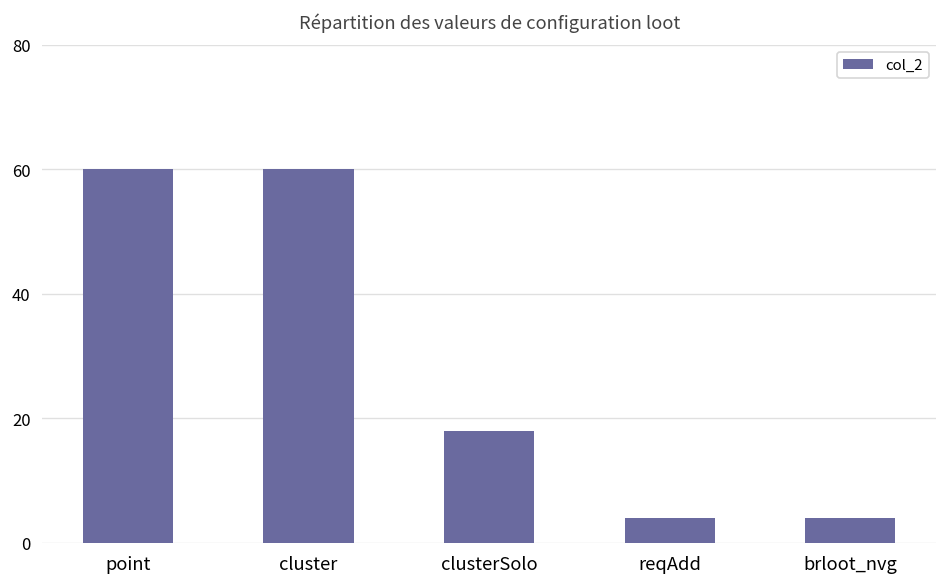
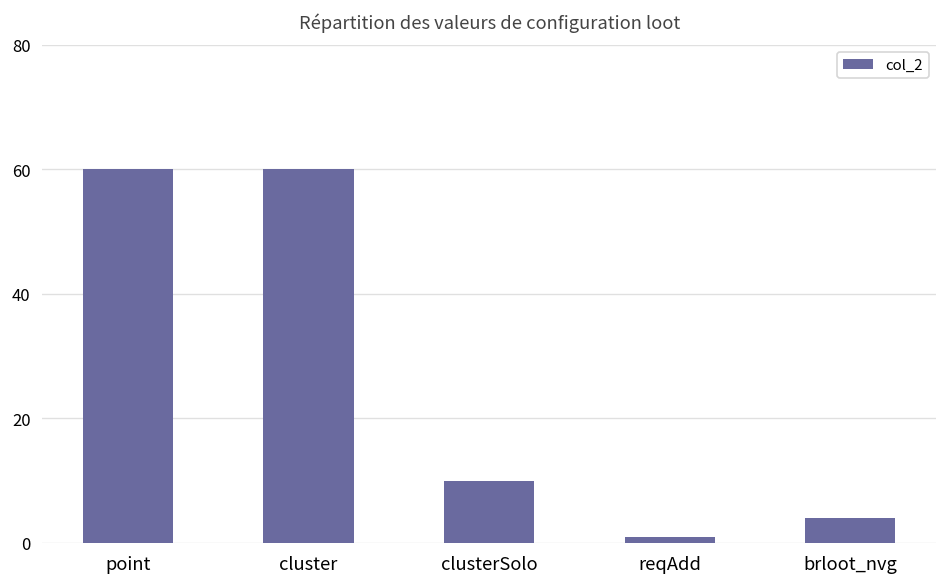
  {
    "point": 60,
    "cluster": 60,
-   "clusterSolo": 18,
-   "reqAdd": 4,
+   "clusterSolo": 10,
+   "reqAdd": 1,
    "brloot_nvg": 4
  }
